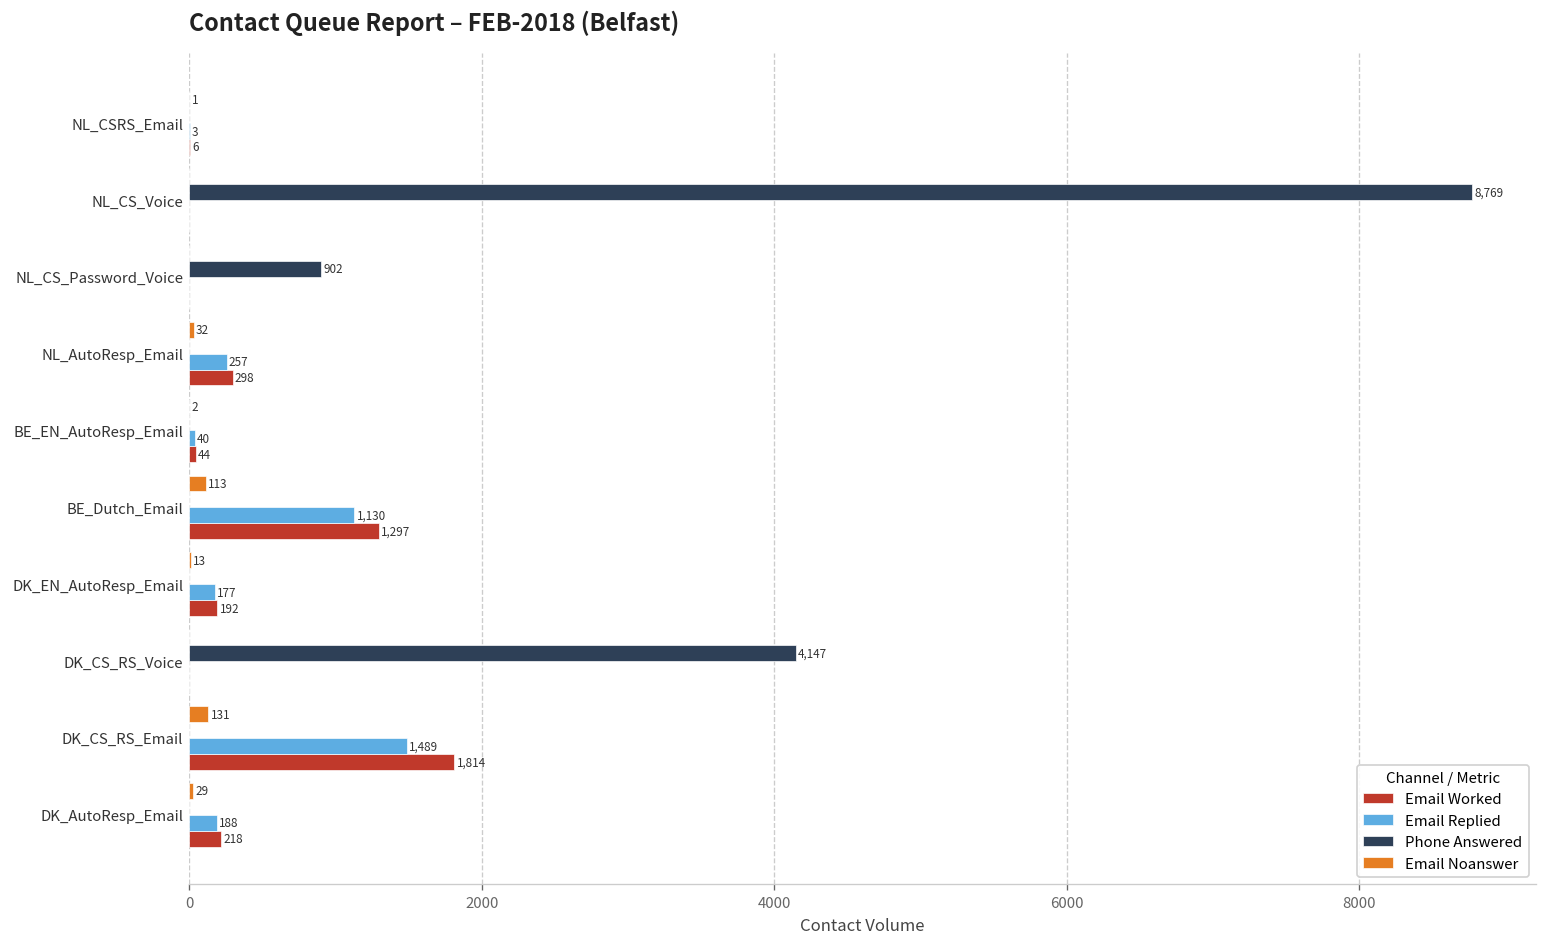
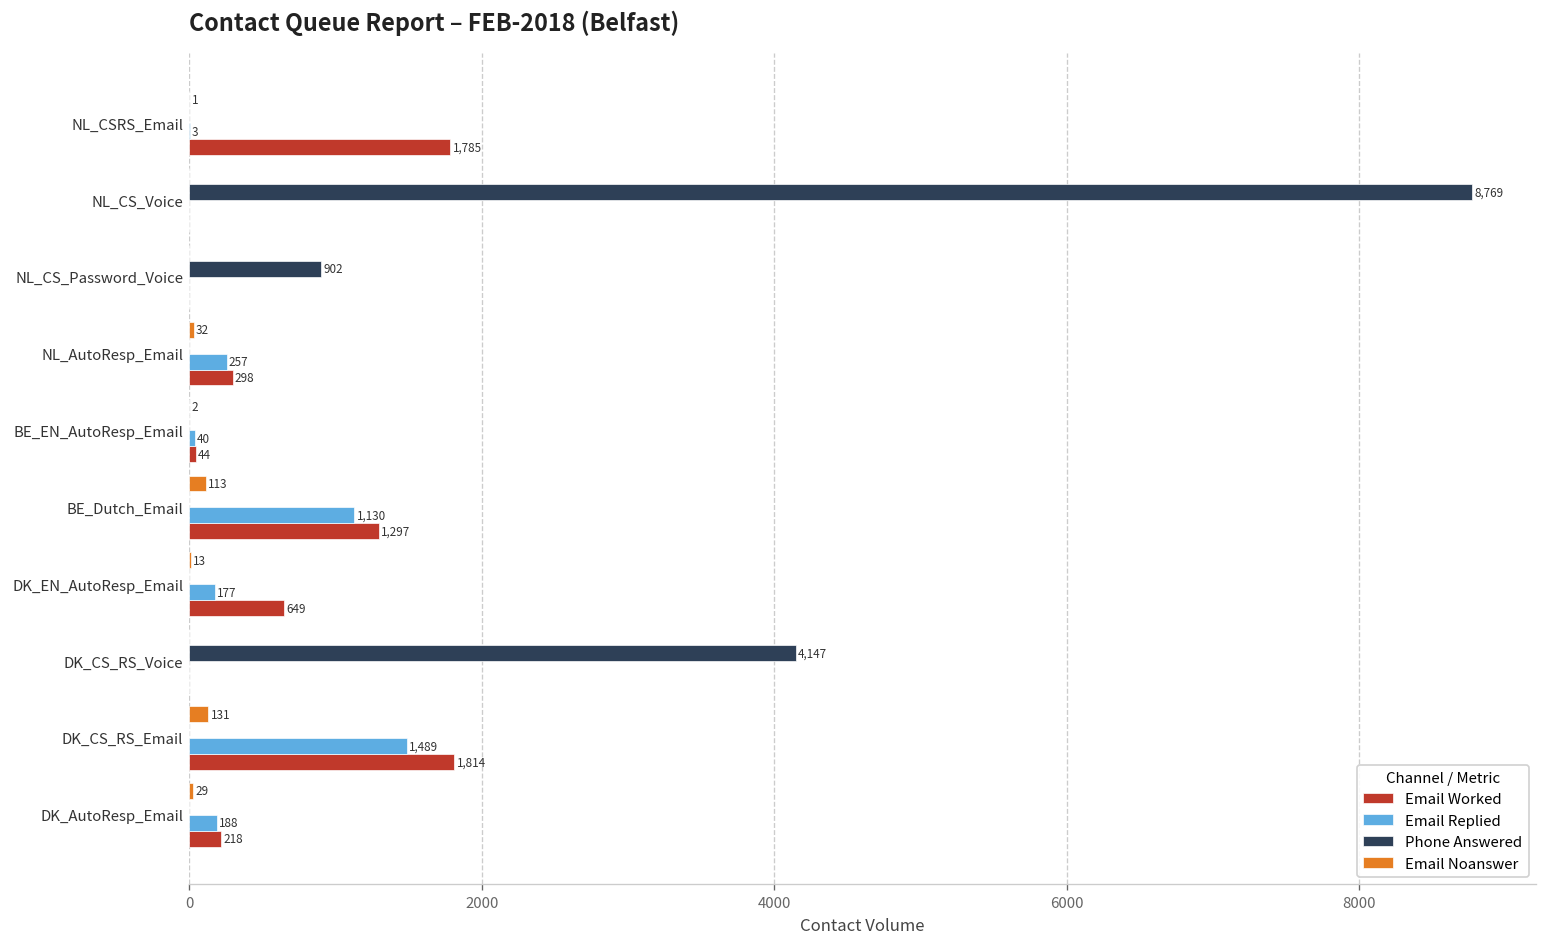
  {
    "Email Worked": {
-     "NL_CSRS_Email": "6",
+     "NL_CSRS_Email": "1,785",
      "NL_AutoResp_Email": "298",
      "BE_EN_AutoResp_Email": "44",
      "BE_Dutch_Email": "1,297",
-     "DK_EN_AutoResp_Email": "192",
+     "DK_EN_AutoResp_Email": "649",
      "DK_CS_RS_Email": "1,814",
      "DK_AutoResp_Email": "218"
    },
    "Email Replied": {
      "NL_CSRS_Email": "3",
      "NL_AutoResp_Email": "257",
      "BE_EN_AutoResp_Email": "40",
      "BE_Dutch_Email": "1,130",
      "DK_EN_AutoResp_Email": "177",
      "DK_CS_RS_Email": "1,489",
      "DK_AutoResp_Email": "188"
    },
    "Phone Answered": {
      "NL_CS_Voice": "8,769",
      "NL_CS_Password_Voice": "902",
      "DK_CS_RS_Voice": "4,147"
    },
    "Email Noanswer": {
      "NL_CSRS_Email": "1",
      "NL_AutoResp_Email": "32",
      "BE_EN_AutoResp_Email": "2",
      "BE_Dutch_Email": "113",
      "DK_EN_AutoResp_Email": "13",
      "DK_CS_RS_Email": "131",
      "DK_AutoResp_Email": "29"
    }
  }
